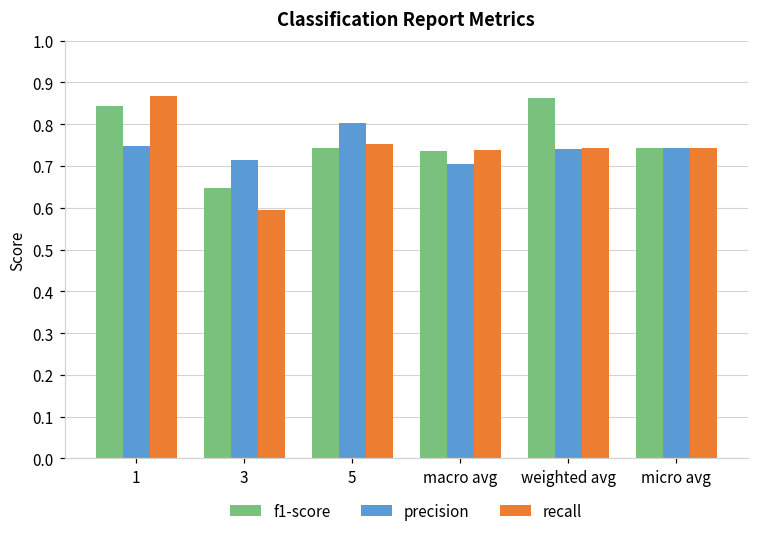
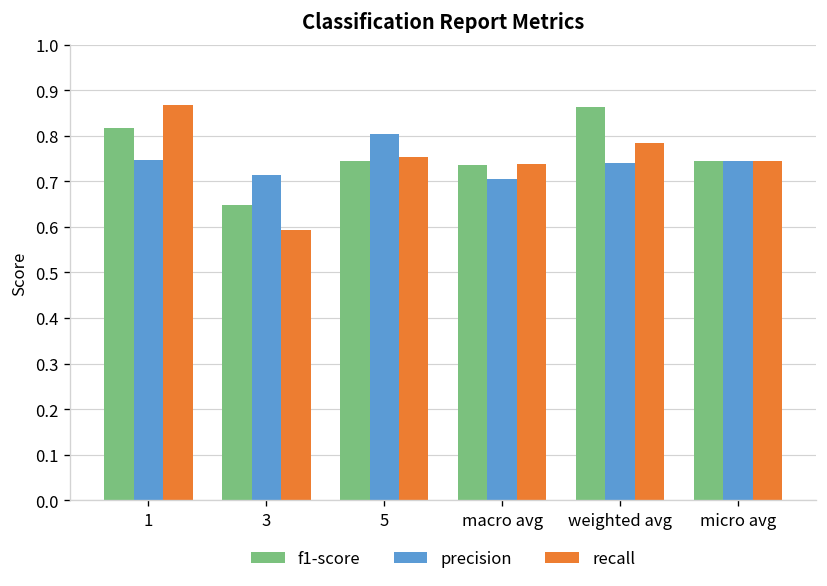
  {
    "f1-score": {
-     "1": 0.84,
+     "1": 0.82,
      "3": 0.65,
      "5": 0.74,
      "macro avg": 0.74,
      "weighted avg": 0.86,
      "micro avg": 0.74
    },
    "precision": {
      "1": 0.75,
      "3": 0.71,
      "5": 0.80,
      "macro avg": 0.70,
      "weighted avg": 0.74,
      "micro avg": 0.74
    },
    "recall": {
      "1": 0.87,
      "3": 0.59,
      "5": 0.75,
      "macro avg": 0.74,
-     "weighted avg": 0.74,
+     "weighted avg": 0.78,
      "micro avg": 0.74
    }
  }
